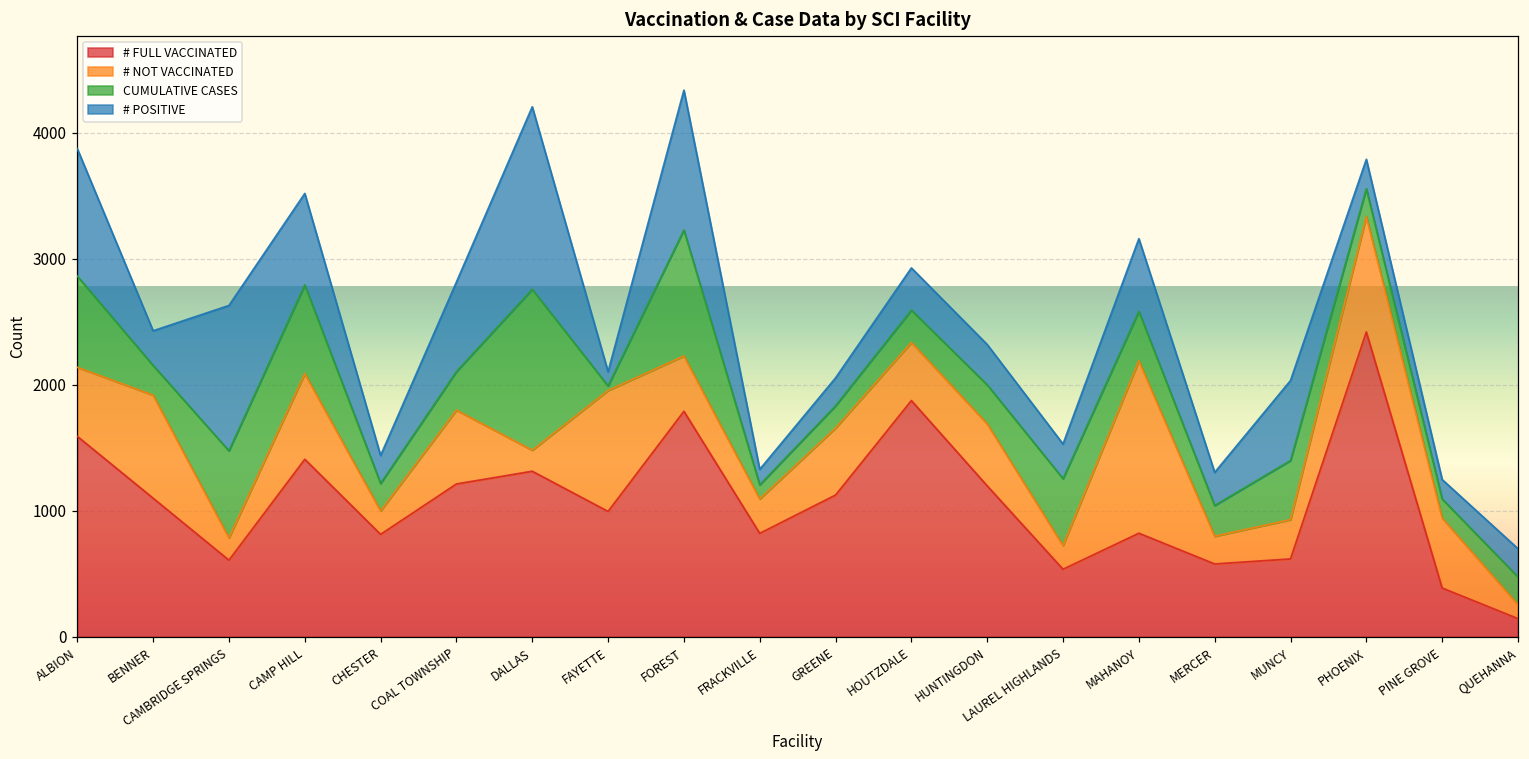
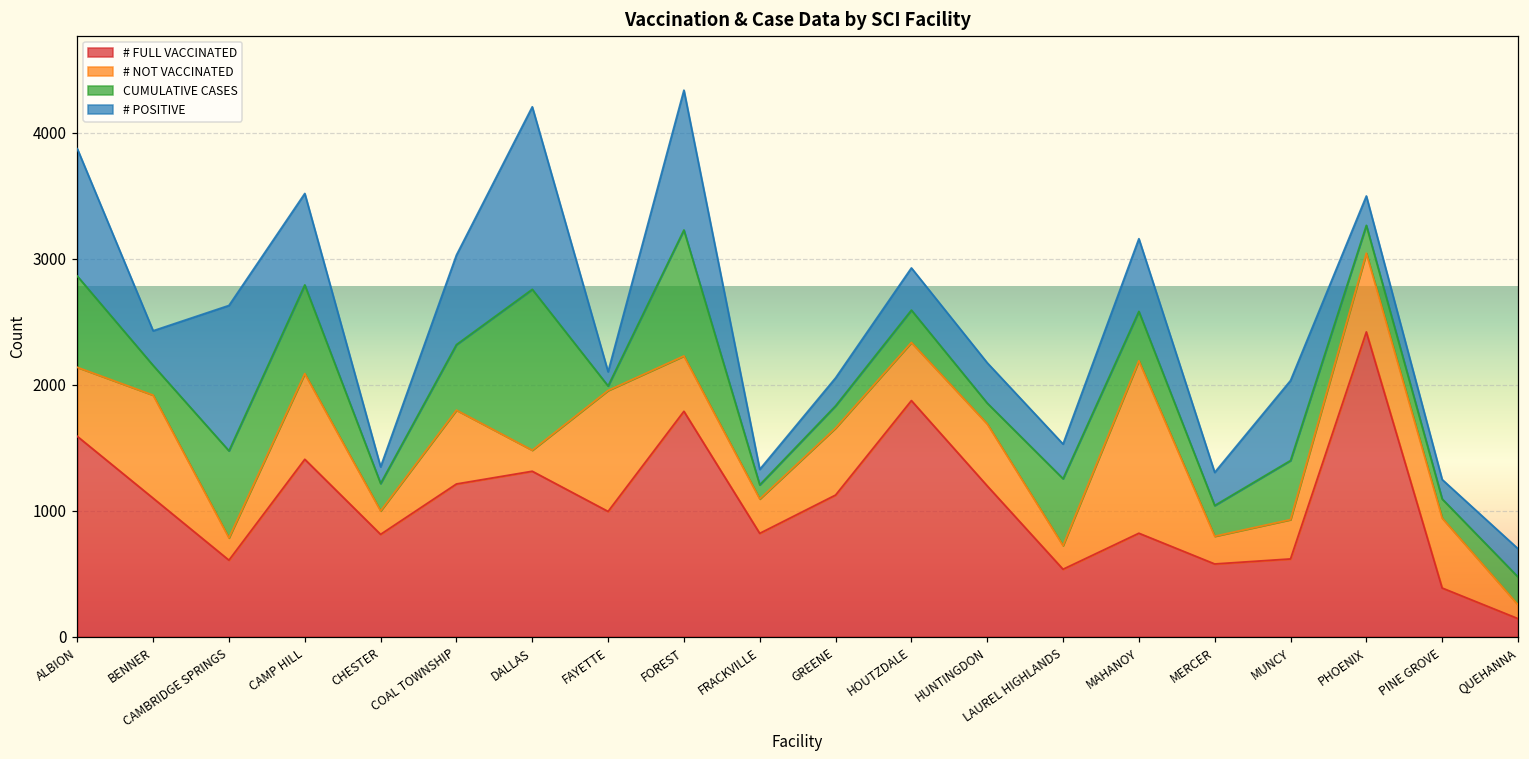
  {
    "# FULL VACCINATED": {
      "ALBION": 1590,
      "BENNER": 1100,
      "CAMBRIDGE SPRINGS": 610,
      "CAMP HILL": 1410,
      "CHESTER": 810,
      "COAL TOWNSHIP": 1210,
      "DALLAS": 1310,
      "FAYETTE": 990,
      "FOREST": 1790,
      "FRACKVILLE": 820,
      "GREENE": 1120,
      "HOUTZDALE": 1870,
      "HUNTINGDON": 1200,
      "LAUREL HIGHLANDS": 540,
      "MAHANOY": 820,
      "MERCER": 580,
      "MUNCY": 620,
      "PHOENIX": 2420,
      "PINE GROVE": 390,
      "QUEHANNA": 140
    },
    "# NOT VACCINATED": {
      "ALBION": 550,
      "BENNER": 820,
      "CAMBRIDGE SPRINGS": 180,
      "CAMP HILL": 680,
      "CHESTER": 190,
      "COAL TOWNSHIP": 590,
      "DALLAS": 170,
      "FAYETTE": 960,
      "FOREST": 440,
      "FRACKVILLE": 270,
      "GREENE": 530,
      "HOUTZDALE": 460,
      "HUNTINGDON": 490,
      "LAUREL HIGHLANDS": 190,
      "MAHANOY": 1370,
      "MERCER": 220,
      "MUNCY": 310,
-     "PHOENIX": 920,
+     "PHOENIX": 630,
      "PINE GROVE": 560,
      "QUEHANNA": 110
    },
    "CUMULATIVE CASES": {
      "ALBION": 720,
      "BENNER": 240,
      "CAMBRIDGE SPRINGS": 690,
      "CAMP HILL": 700,
      "CHESTER": 220,
-     "COAL TOWNSHIP": 310,
+     "COAL TOWNSHIP": 520,
      "DALLAS": 1280,
      "FAYETTE": 40,
      "FOREST": 1000,
      "FRACKVILLE": 110,
      "GREENE": 180,
      "HOUTZDALE": 260,
-     "HUNTINGDON": 310,
+     "HUNTINGDON": 170,
      "LAUREL HIGHLANDS": 530,
      "MAHANOY": 390,
      "MERCER": 240,
      "MUNCY": 470,
      "PHOENIX": 220,
      "PINE GROVE": 150,
      "QUEHANNA": 220
    },
    "# POSITIVE": {
      "ALBION": 1010,
      "BENNER": 280,
      "CAMBRIDGE SPRINGS": 1150,
      "CAMP HILL": 730,
-     "CHESTER": 220,
+     "CHESTER": 130,
      "COAL TOWNSHIP": 710,
      "DALLAS": 1450,
      "FAYETTE": 110,
      "FOREST": 1110,
      "FRACKVILLE": 120,
      "GREENE": 220,
      "HOUTZDALE": 340,
      "HUNTINGDON": 320,
      "LAUREL HIGHLANDS": 280,
      "MAHANOY": 580,
      "MERCER": 260,
      "MUNCY": 640,
      "PHOENIX": 230,
      "PINE GROVE": 150,
      "QUEHANNA": 220
    }
  }
